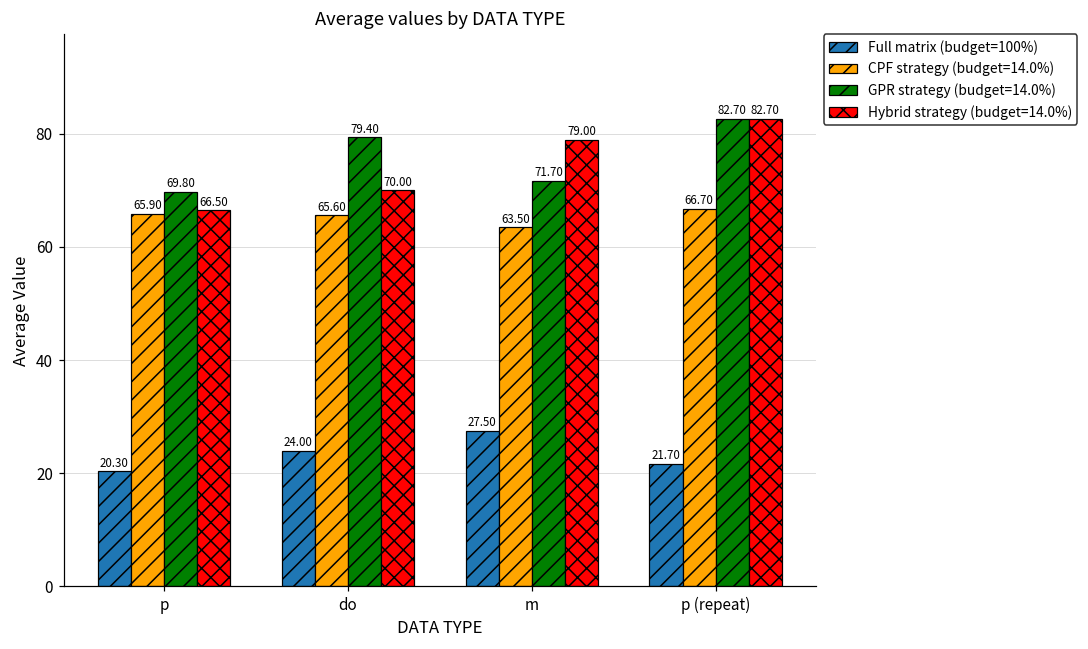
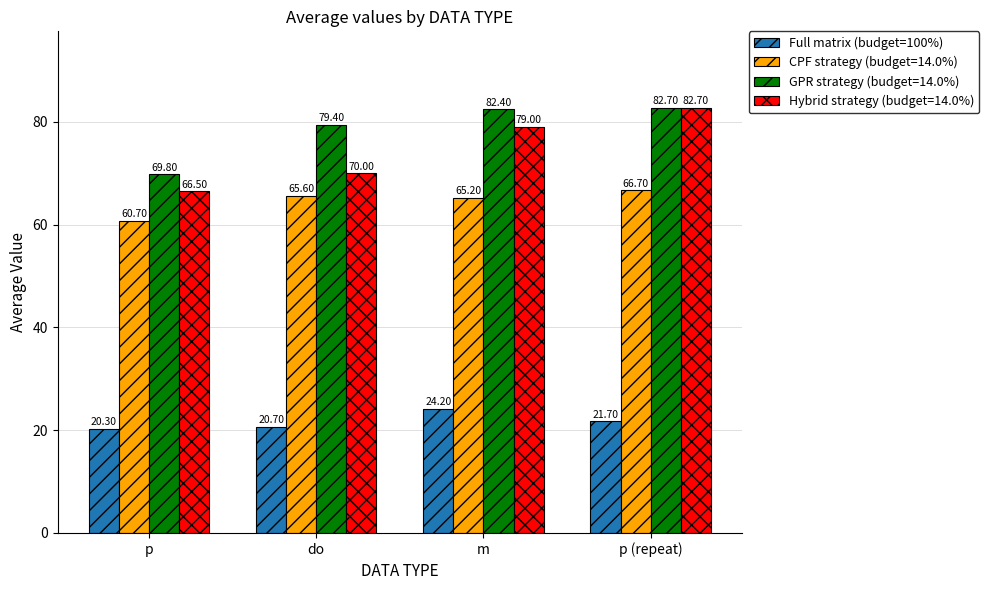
  {
    "Full matrix (budget=100%)": {
      "p": 20.30,
-     "do": 24.00,
-     "m": 27.50,
+     "do": 20.70,
+     "m": 24.20,
      "p (repeat)": 21.70
    },
    "CPF strategy (budget=14.0%)": {
-     "p": 65.90,
+     "p": 60.70,
      "do": 65.60,
-     "m": 63.50,
+     "m": 65.20,
      "p (repeat)": 66.70
    },
    "GPR strategy (budget=14.0%)": {
      "p": 69.80,
      "do": 79.40,
-     "m": 71.70,
+     "m": 82.40,
      "p (repeat)": 82.70
    },
    "Hybrid strategy (budget=14.0%)": {
      "p": 66.50,
      "do": 70.00,
      "m": 79.00,
      "p (repeat)": 82.70
    }
  }
